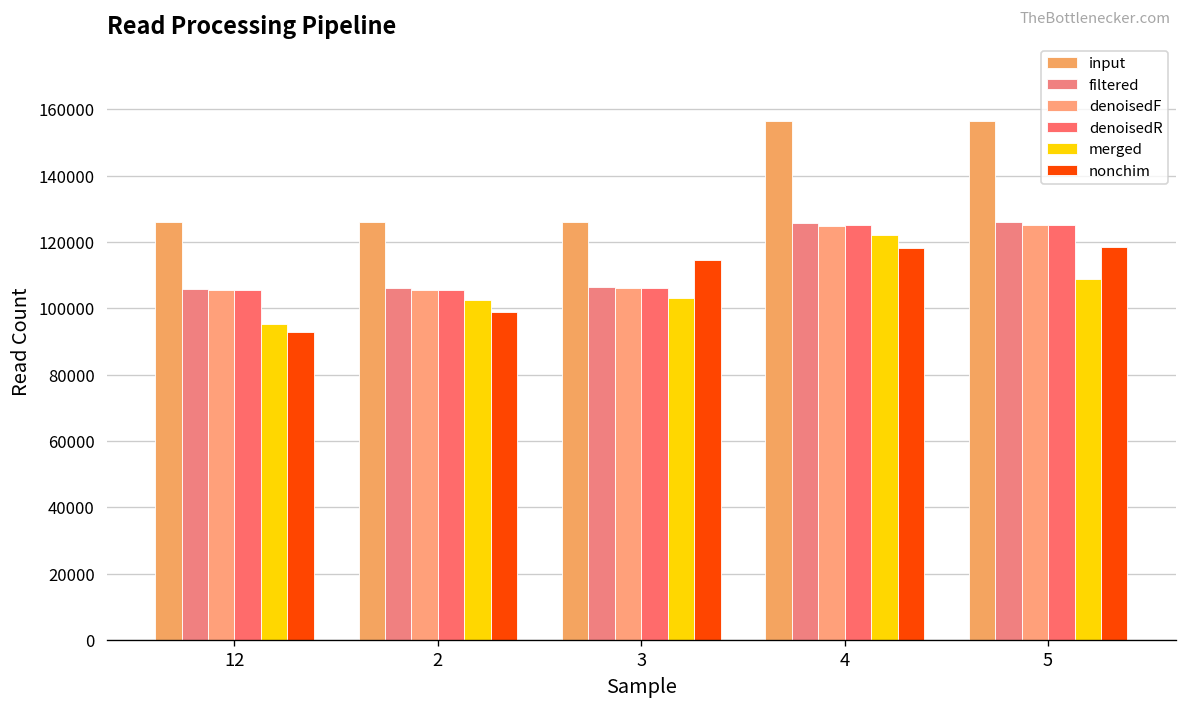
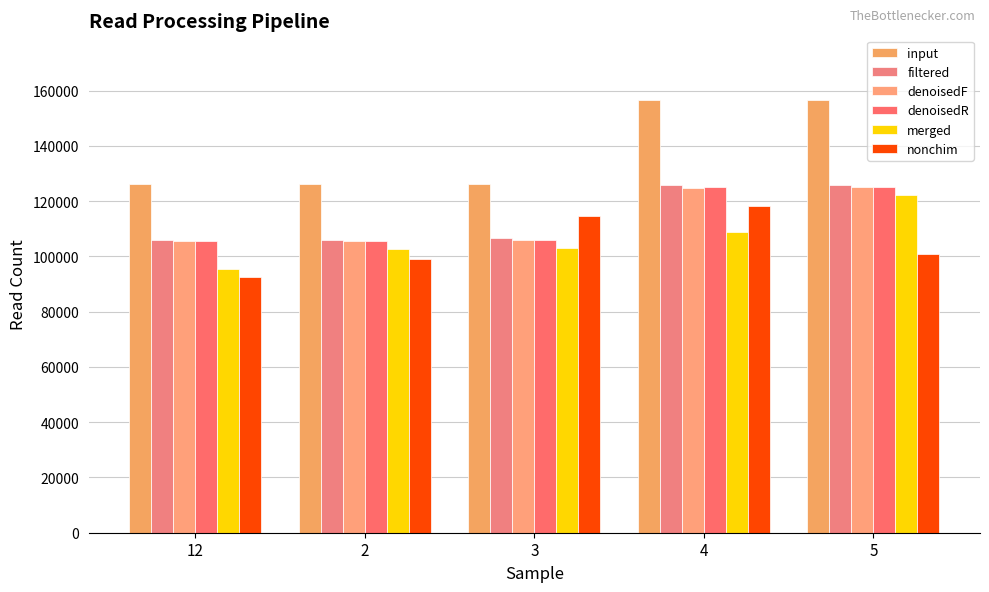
  {
    "merged": {
      "12": 95000,
      "2": 103000,
      "3": 103000,
-     "4": 122000,
-     "5": 109000
+     "4": 109000,
+     "5": 122000
    },
    "nonchim": {
      "12": 93000,
      "2": 99000,
      "3": 115000,
      "4": 118000,
-     "5": 119000
+     "5": 101000
    }
  }
